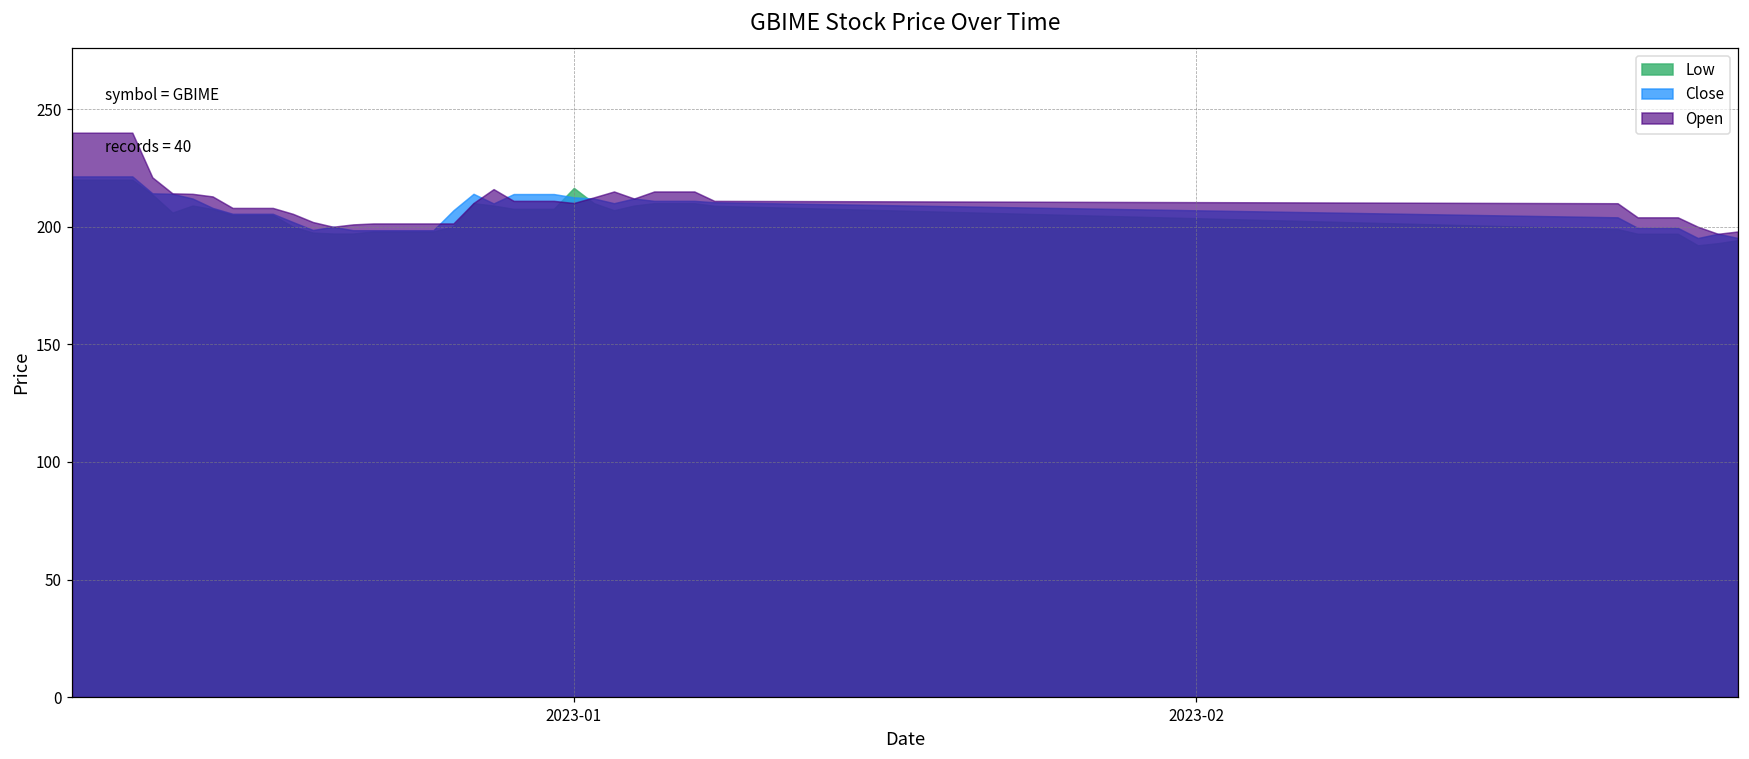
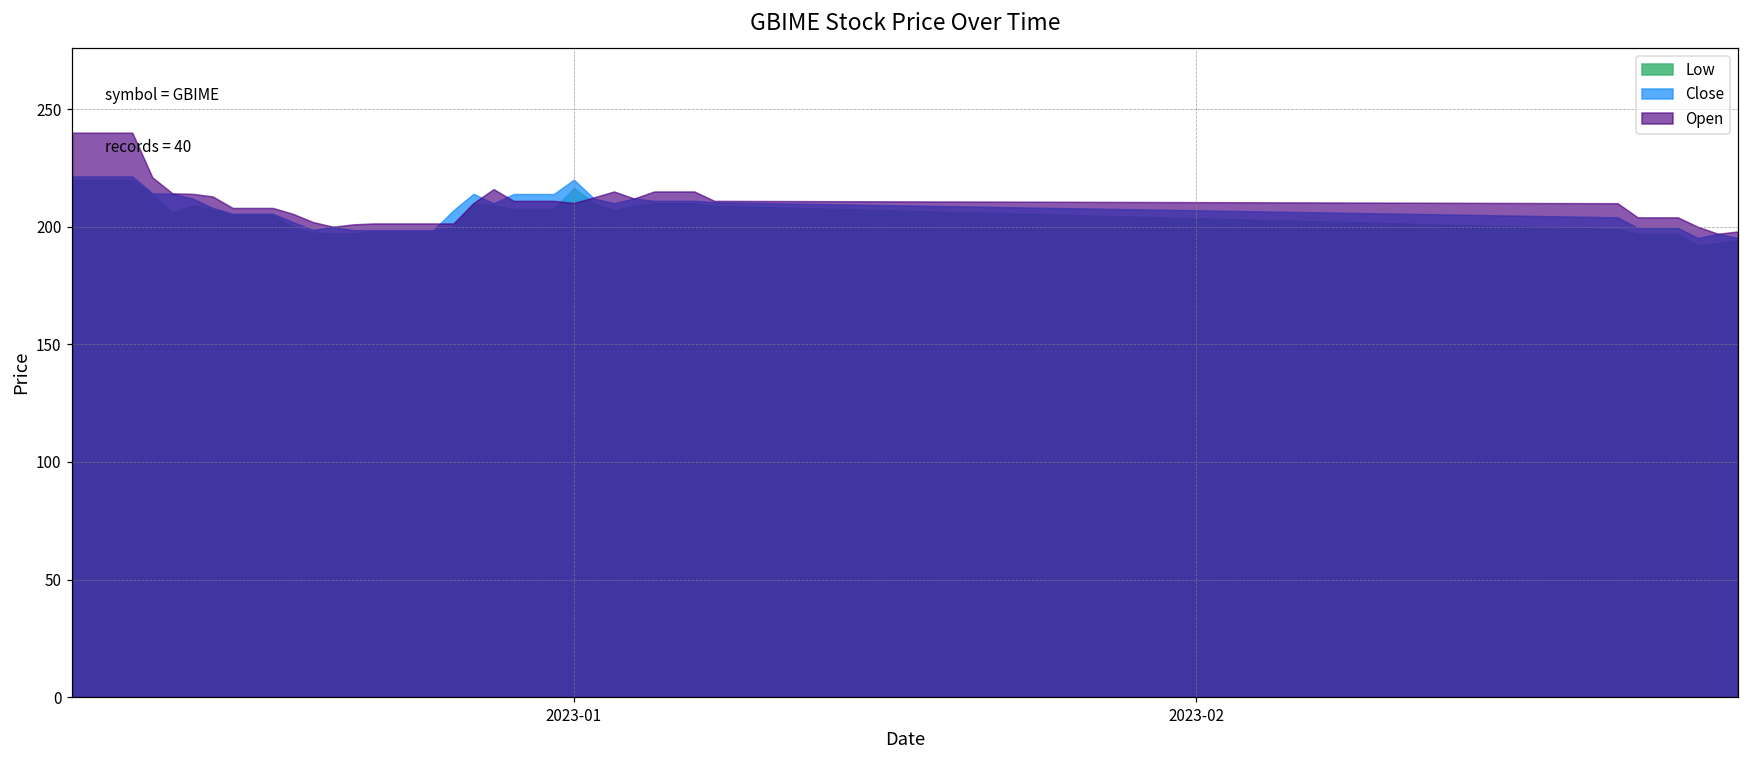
  {
    "Low": {
      "2023-01": 217
    },
    "Close": {
-     "2023-01": 213
+     "2023-01": 220
    },
    "Open": {
      "2023-01": 210
    }
  }
